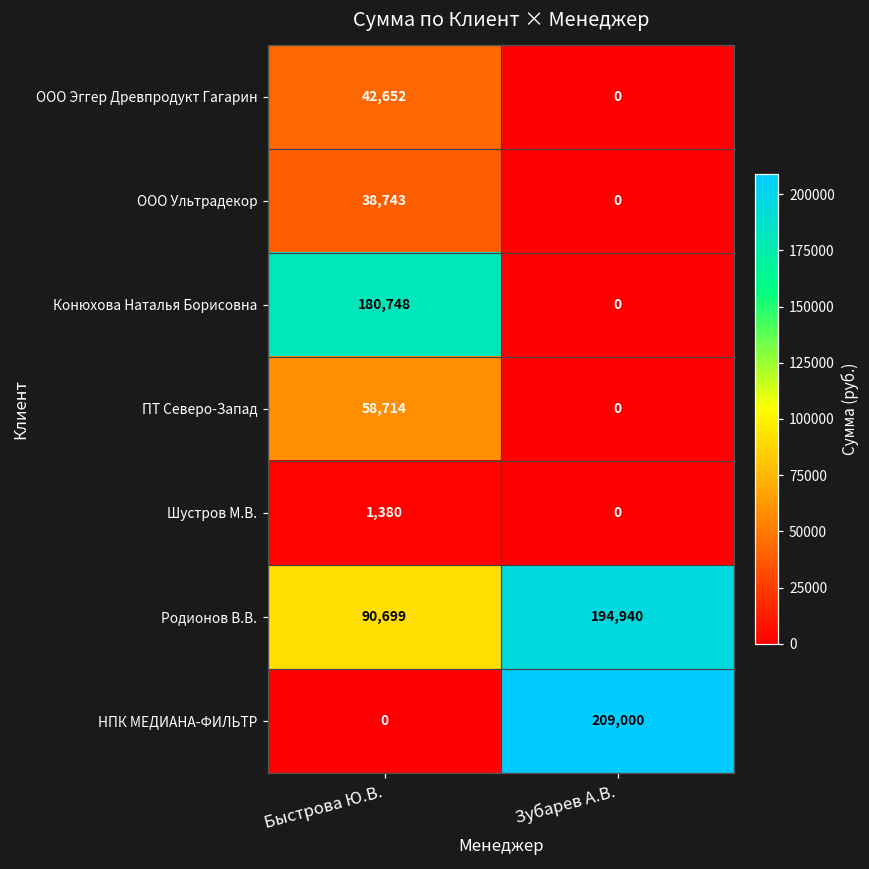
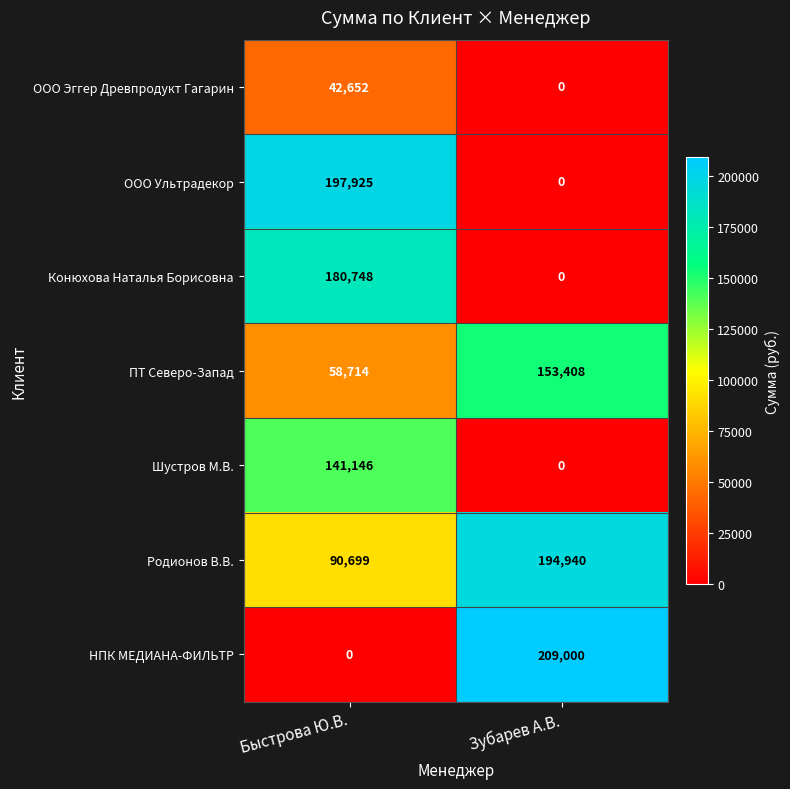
  {
    "ООО Эггер Древпродукт Гагарин": {
      "Быстрова Ю.В.": "42,652",
      "Зубарев А.В.": "0"
    },
    "ООО Ультрадекор": {
-     "Быстрова Ю.В.": "38,743",
+     "Быстрова Ю.В.": "197,925",
      "Зубарев А.В.": "0"
    },
    "Конюхова Наталья Борисовна": {
      "Быстрова Ю.В.": "180,748",
      "Зубарев А.В.": "0"
    },
    "ПТ Северо-Запад": {
      "Быстрова Ю.В.": "58,714",
-     "Зубарев А.В.": "0"
+     "Зубарев А.В.": "153,408"
    },
    "Шустров М.В.": {
-     "Быстрова Ю.В.": "1,380",
+     "Быстрова Ю.В.": "141,146",
      "Зубарев А.В.": "0"
    },
    "Родионов В.В.": {
      "Быстрова Ю.В.": "90,699",
      "Зубарев А.В.": "194,940"
    },
    "НПК МЕДИАНА-ФИЛЬТР": {
      "Быстрова Ю.В.": "0",
      "Зубарев А.В.": "209,000"
    }
  }
